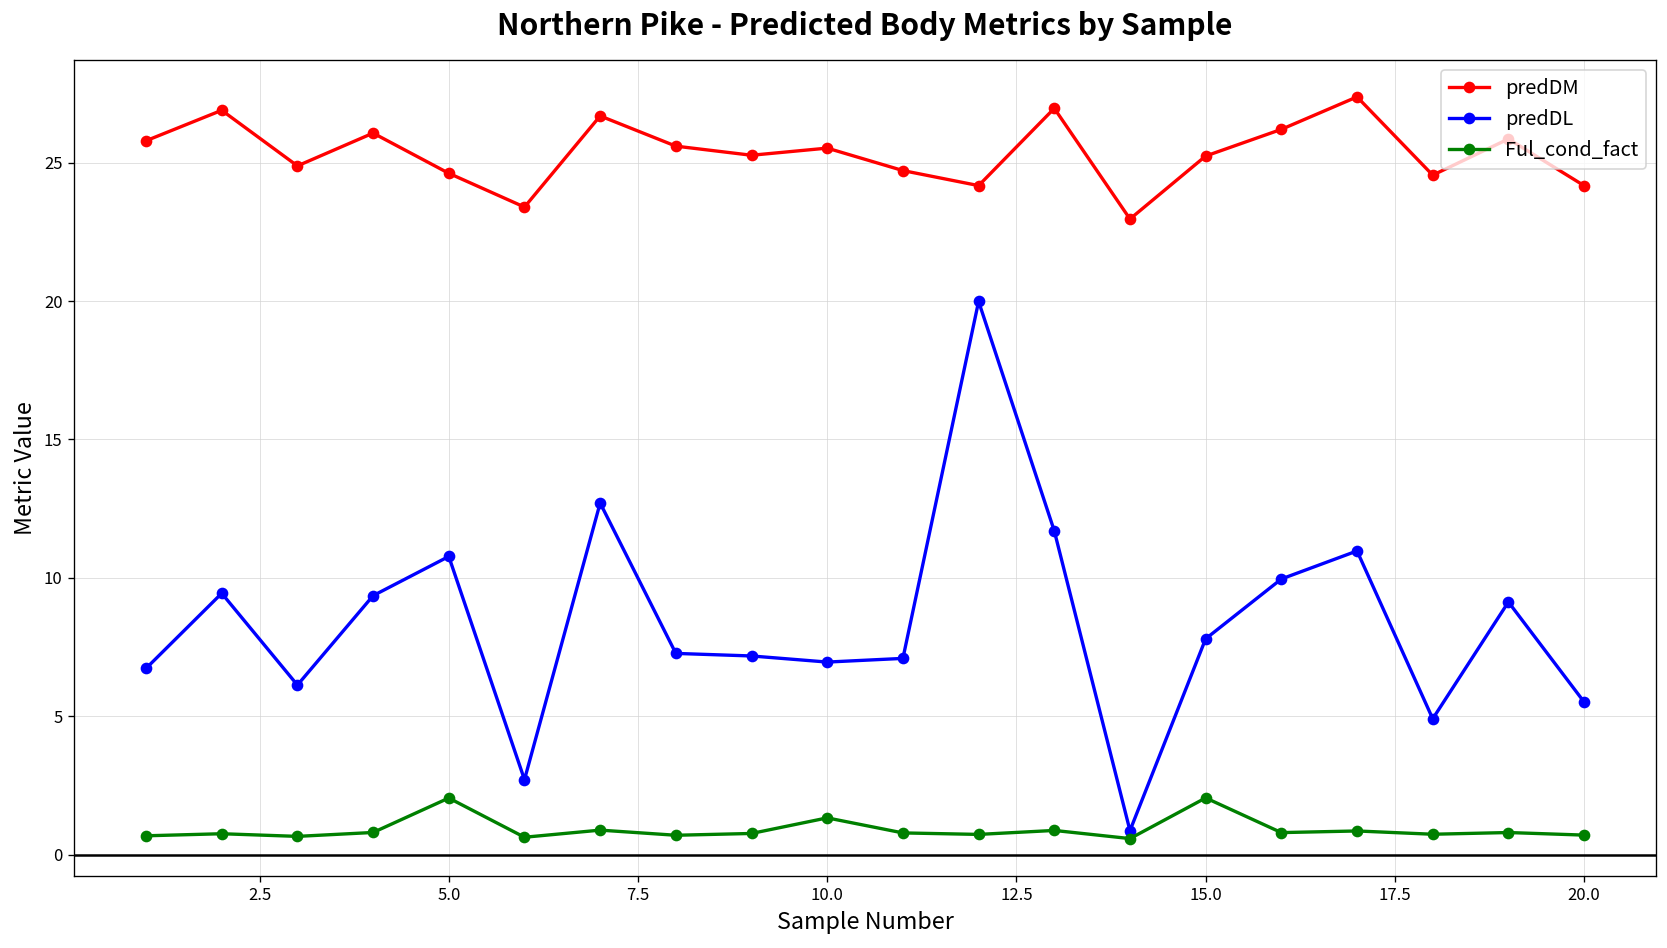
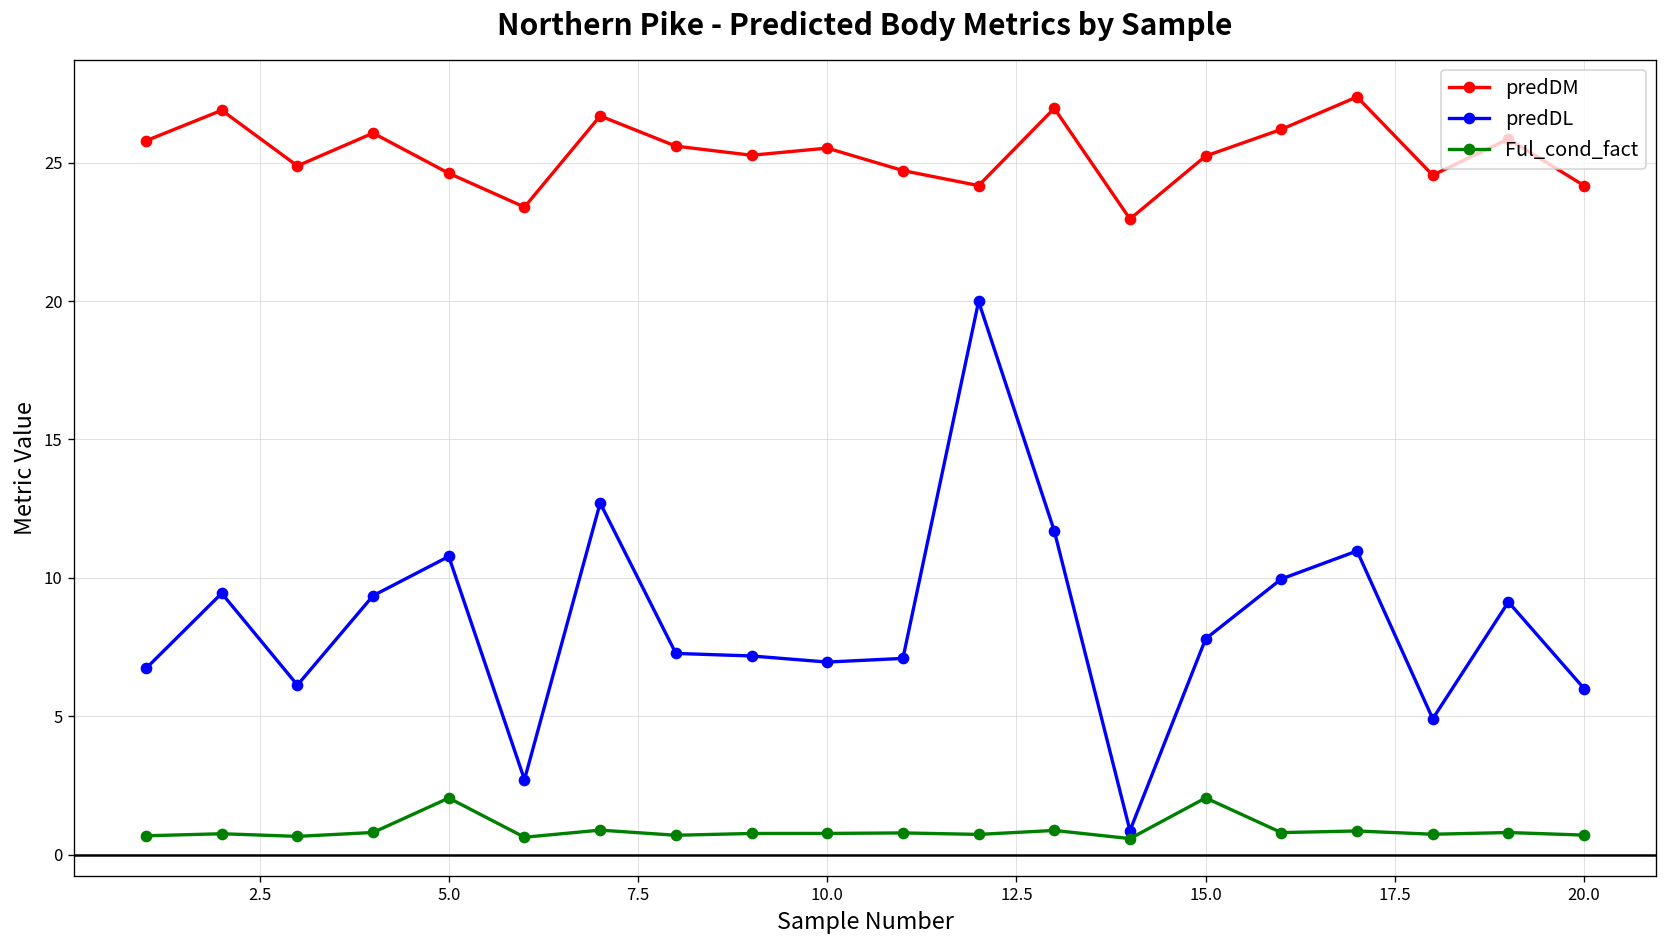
  {
    "predDM": {
      "5.0": 24.6,
      "10.0": 25.5,
      "15.0": 25.2,
      "20.0": 24.2
    },
    "predDL": {
      "5.0": 10.8,
      "10.0": 7.0,
      "15.0": 7.8,
-     "20.0": 5.5
+     "20.0": 6.0
    },
    "Ful_cond_fact": {
      "5.0": 2.1,
-     "10.0": 1.3,
+     "10.0": 0.8,
      "15.0": 2.1,
      "20.0": 0.7
    }
  }
